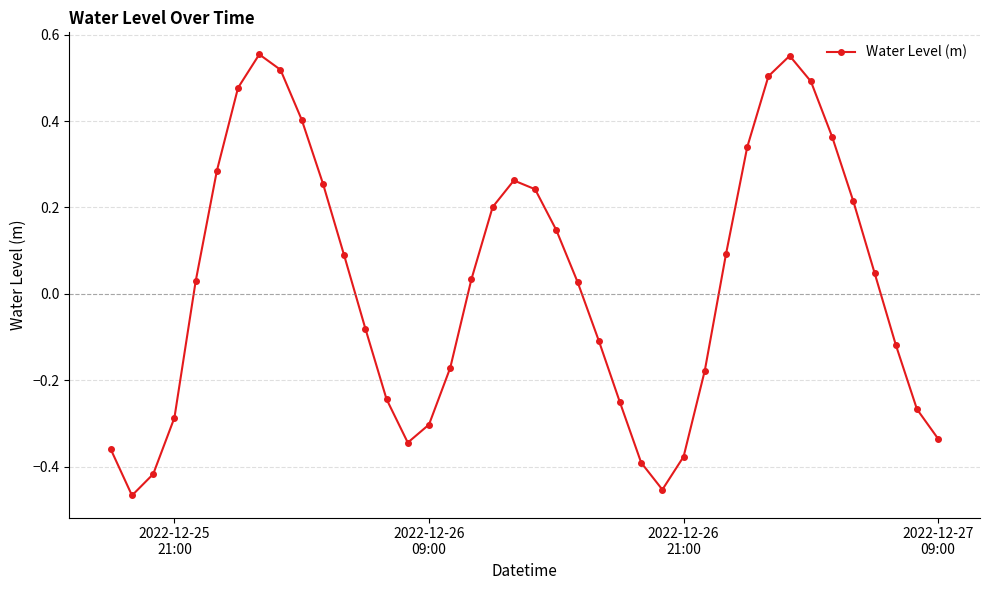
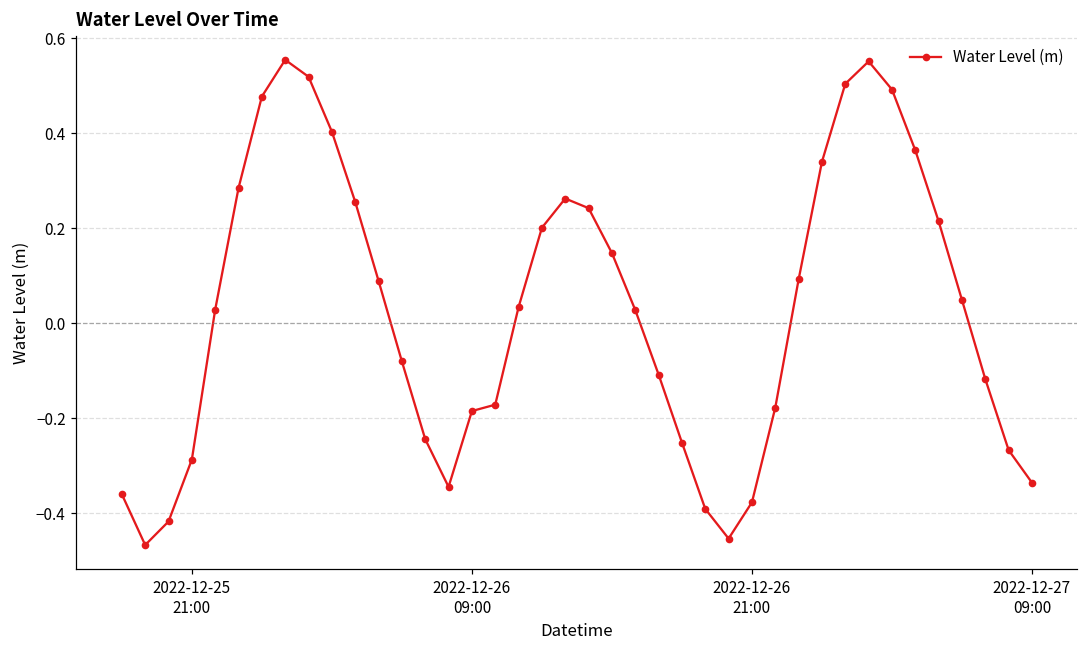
  {
    "2022-12-25 21:00": -0.29,
-   "2022-12-26 09:00": -0.30,
+   "2022-12-26 09:00": -0.18,
    "2022-12-26 21:00": -0.38,
    "2022-12-27 09:00": -0.34
  }
